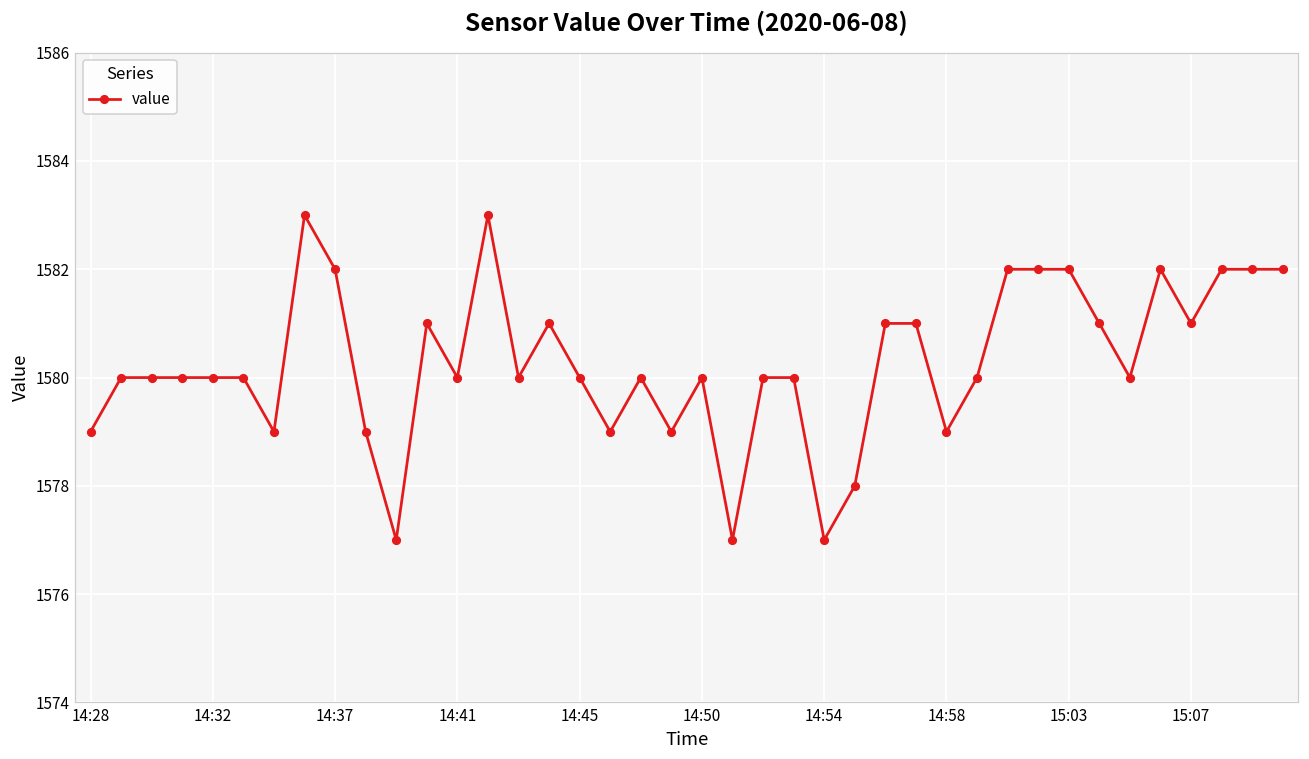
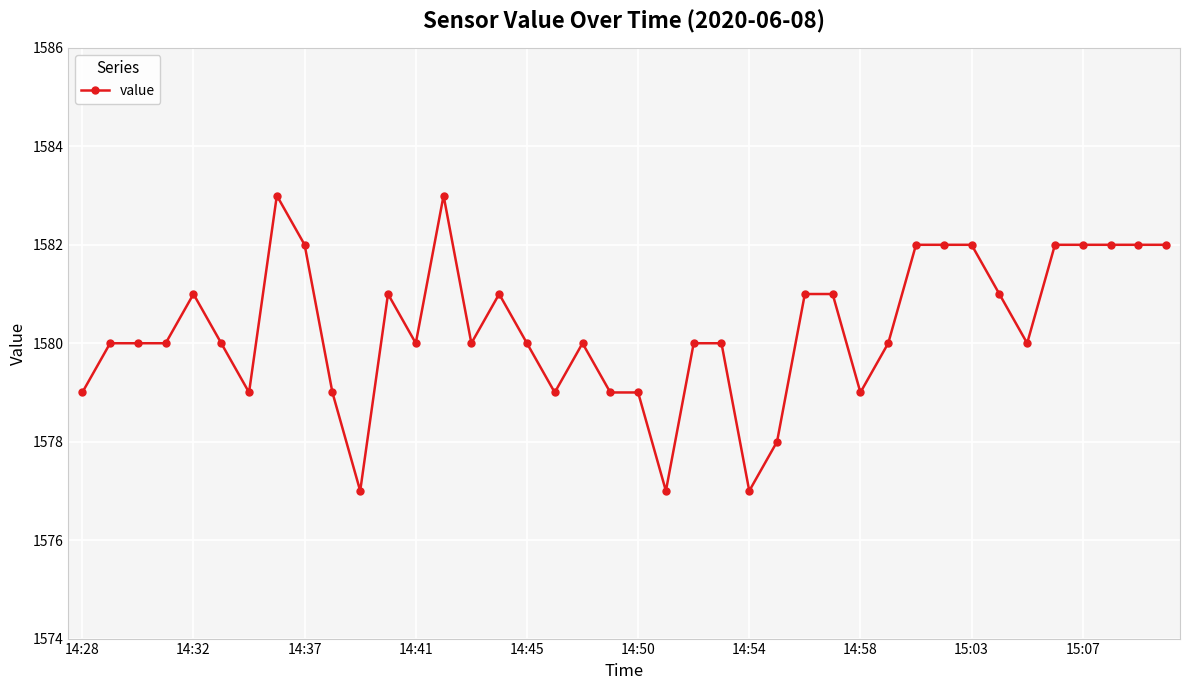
  {
    "14:28": 1579,
-   "14:32": 1580,
+   "14:32": 1581,
    "14:37": 1582,
    "14:41": 1580,
    "14:45": 1580,
-   "14:50": 1580,
+   "14:50": 1579,
    "14:54": 1577,
    "14:58": 1579,
    "15:03": 1582,
-   "15:07": 1581
+   "15:07": 1582
  }
